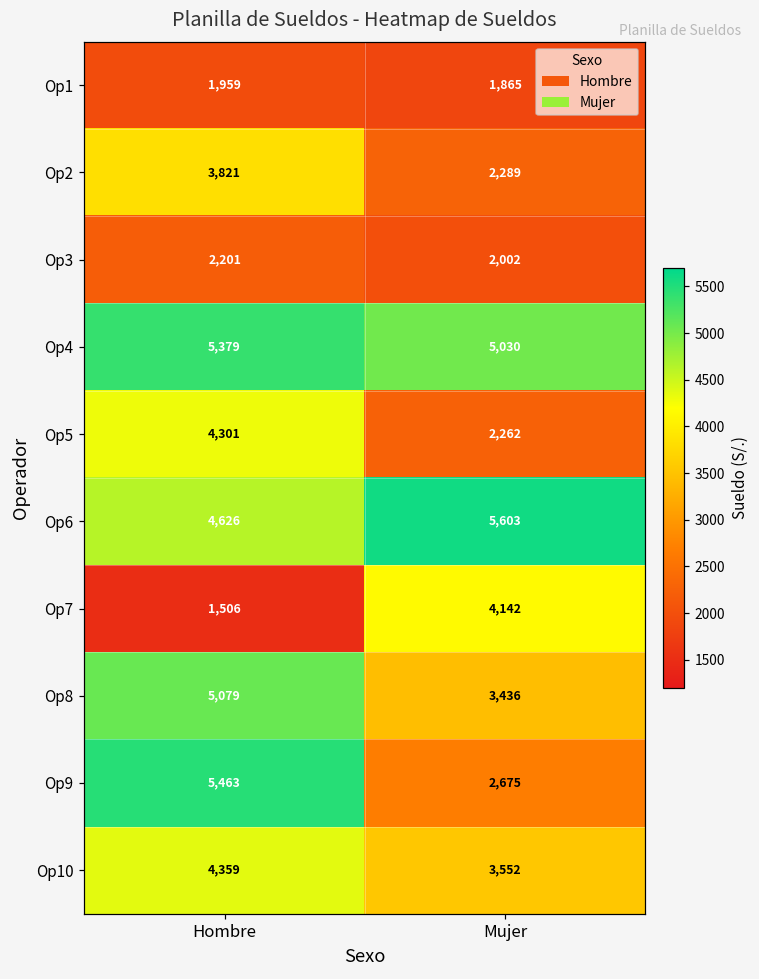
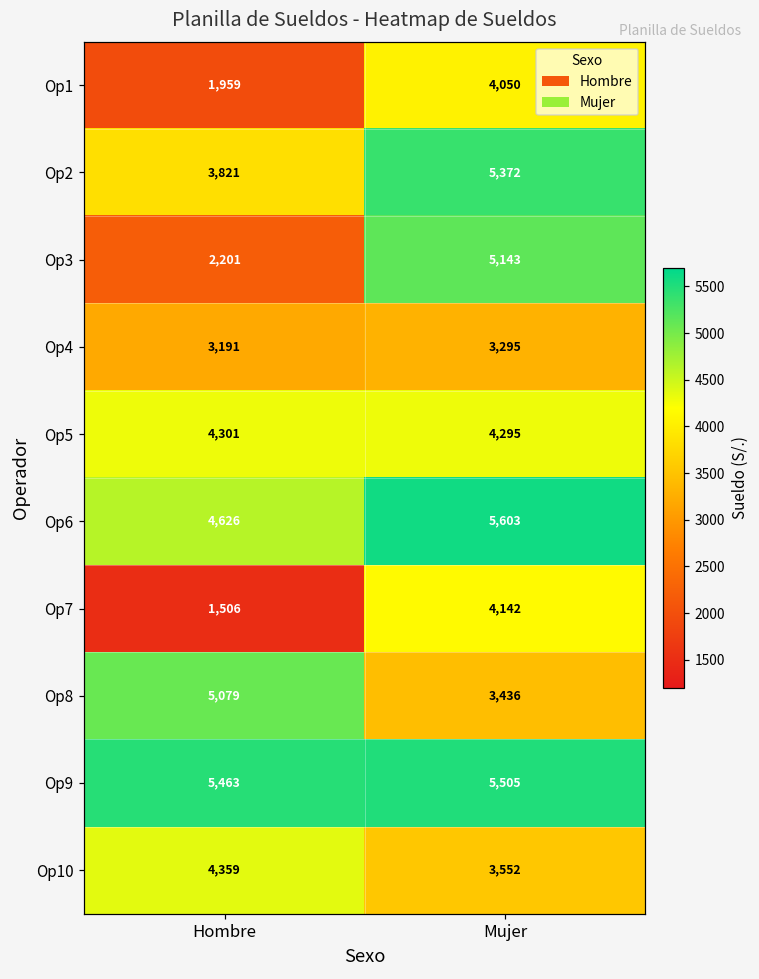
  {
    "Op1": {
      "Hombre": "1,959",
-     "Mujer": "1,865"
+     "Mujer": "4,050"
    },
    "Op2": {
      "Hombre": "3,821",
-     "Mujer": "2,289"
+     "Mujer": "5,372"
    },
    "Op3": {
      "Hombre": "2,201",
-     "Mujer": "2,002"
+     "Mujer": "5,143"
    },
    "Op4": {
-     "Hombre": "5,379",
-     "Mujer": "5,030"
+     "Hombre": "3,191",
+     "Mujer": "3,295"
    },
    "Op5": {
      "Hombre": "4,301",
-     "Mujer": "2,262"
+     "Mujer": "4,295"
    },
    "Op6": {
      "Hombre": "4,626",
      "Mujer": "5,603"
    },
    "Op7": {
      "Hombre": "1,506",
      "Mujer": "4,142"
    },
    "Op8": {
      "Hombre": "5,079",
      "Mujer": "3,436"
    },
    "Op9": {
      "Hombre": "5,463",
-     "Mujer": "2,675"
+     "Mujer": "5,505"
    },
    "Op10": {
      "Hombre": "4,359",
      "Mujer": "3,552"
    }
  }
